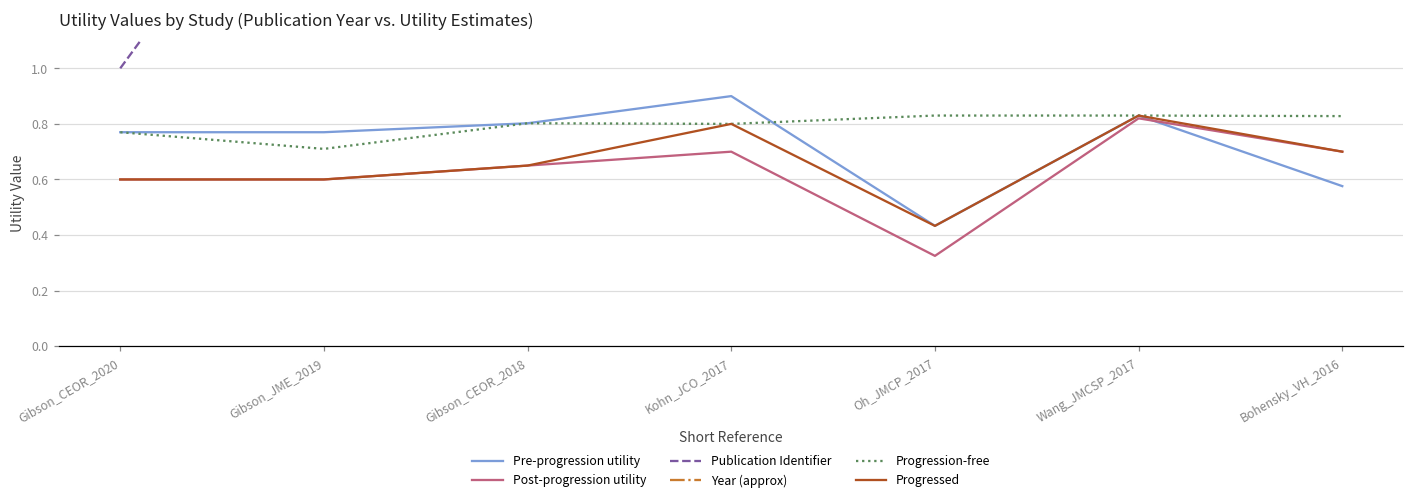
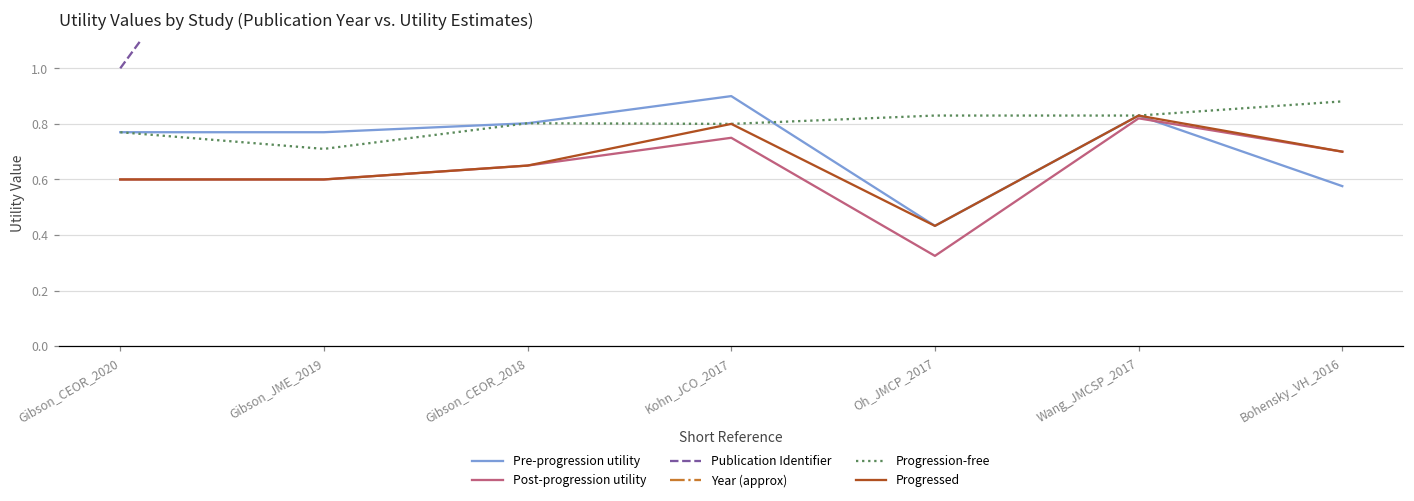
  {
    "Pre-progression utility": {
      "Gibson_JME_2019": 0.77,
      "Kohn_JCO_2017": 0.90,
      "Bohensky_VH_2016": 0.58
    },
    "Post-progression utility": {
-     "Kohn_JCO_2017": 0.70,
+     "Kohn_JCO_2017": 0.75,
      "Oh_JMCP_2017": 0.33
    },
    "Publication Identifier": {
      "Gibson_CEOR_2020": 1.00
    },
    "Progression-free": {
      "Gibson_JME_2019": 0.71,
      "Oh_JMCP_2017": 0.83,
-     "Bohensky_VH_2016": 0.83
+     "Bohensky_VH_2016": 0.88
    }
  }
